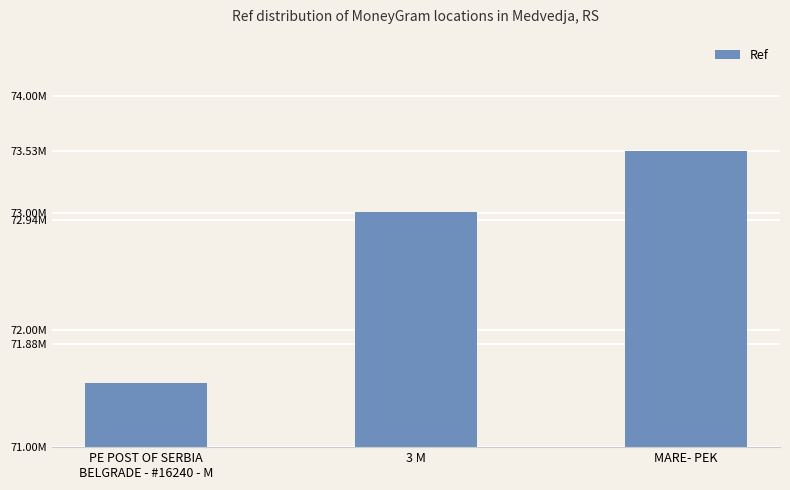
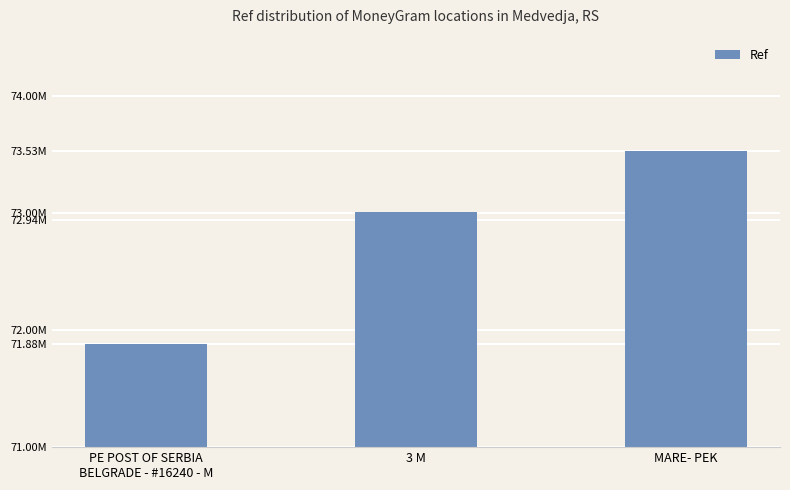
  {
-   "PE POST OF SERBIA BELGRADE - #16240 - M": 71550000,
+   "PE POST OF SERBIA BELGRADE - #16240 - M": 71880000,
    "3 M": 73010000,
    "MARE- PEK": 73530000
  }
